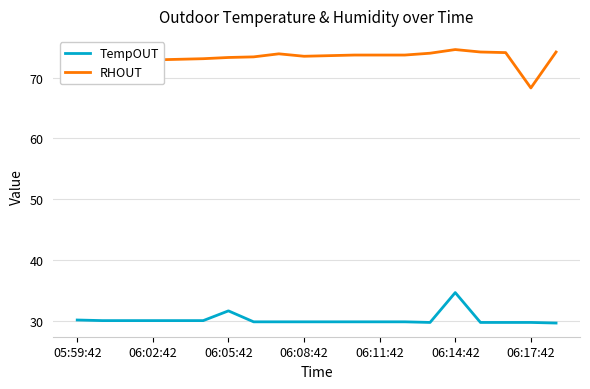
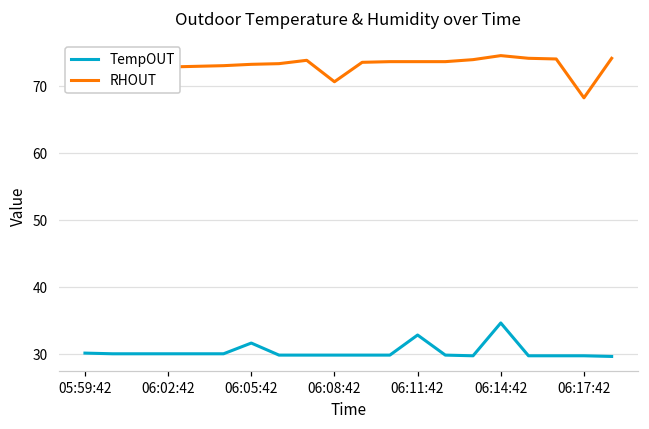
  {
    "TempOUT": {
      "05:59:42": 30,
      "06:02:42": 30,
      "06:05:42": 32,
      "06:08:42": 30,
-     "06:11:42": 30,
+     "06:11:42": 33,
      "06:14:42": 35,
      "06:17:42": 30
    },
    "RHOUT": {
      "06:05:42": 73,
-     "06:08:42": 74,
+     "06:08:42": 71,
      "06:11:42": 74,
      "06:14:42": 75,
      "06:17:42": 68
    }
  }
